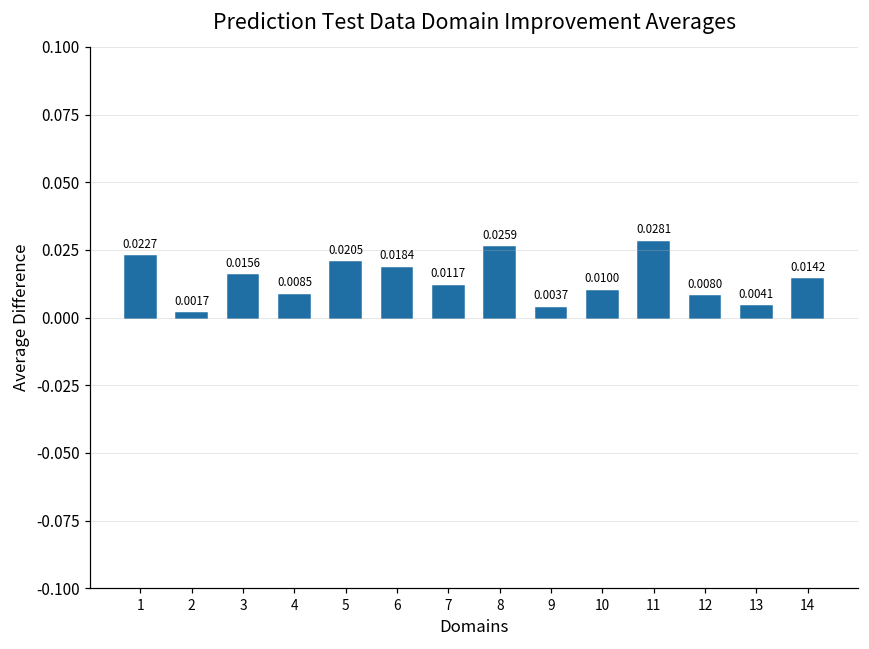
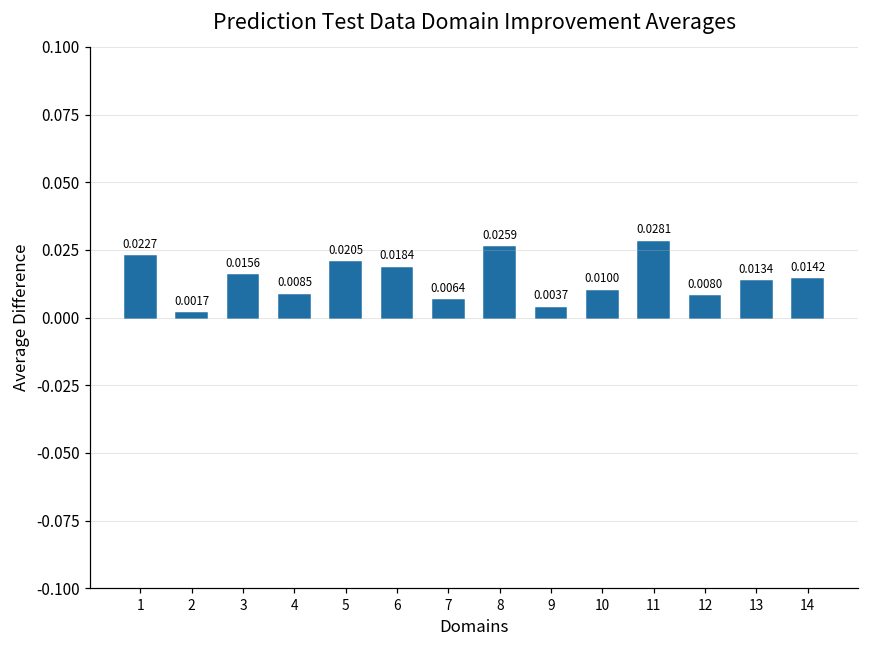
  {
    "1": 0.0227,
    "2": 0.0017,
    "3": 0.0156,
    "4": 0.0085,
    "5": 0.0205,
    "6": 0.0184,
-   "7": 0.0117,
+   "7": 0.0064,
    "8": 0.0259,
    "9": 0.0037,
    "10": 0.0100,
    "11": 0.0281,
    "12": 0.0080,
-   "13": 0.0041,
+   "13": 0.0134,
    "14": 0.0142
  }
